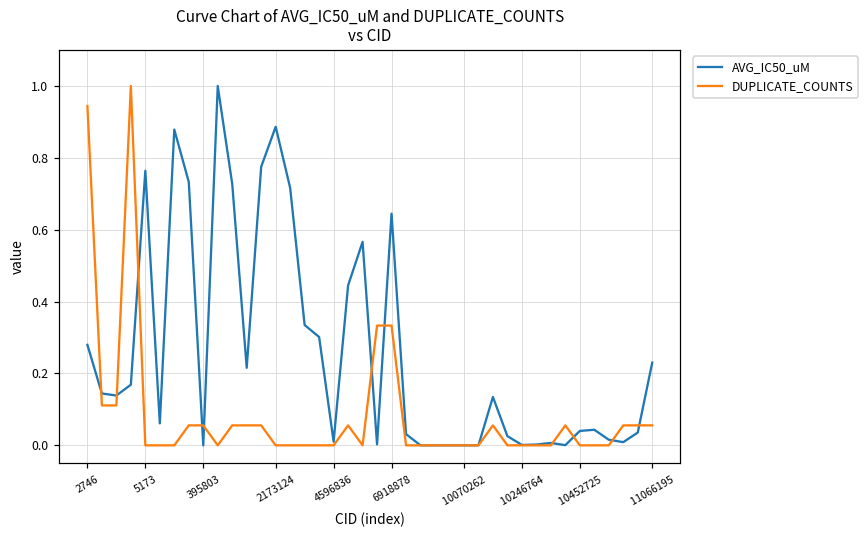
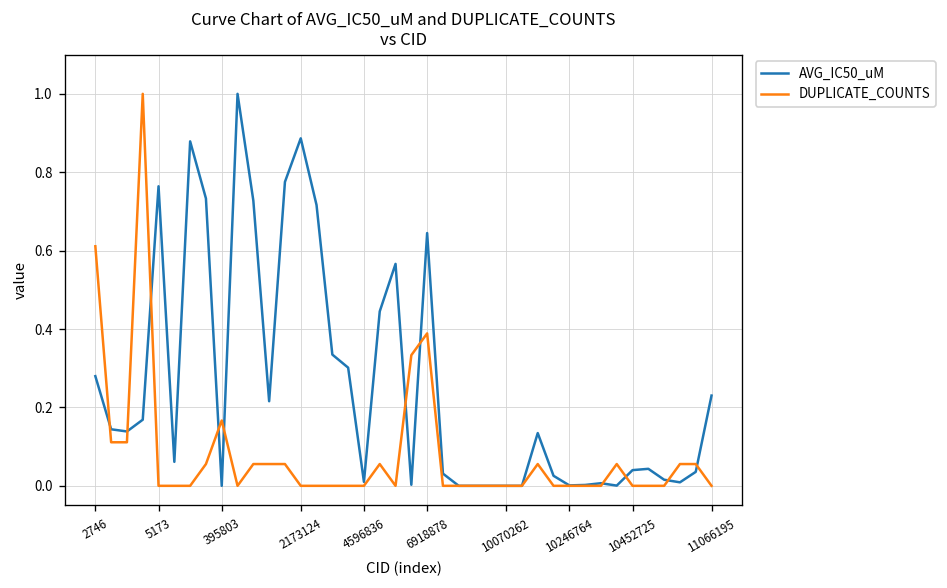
  {
    "AVG_IC50_uM": {
      "2746": 0.28,
      "5173": 0.76,
      "395803": 0.00,
      "2173124": 0.89,
      "4596836": 0.01,
      "6918878": 0.64,
      "10452725": 0.04,
      "11066195": 0.23
    },
    "DUPLICATE_COUNTS": {
-     "2746": 0.94,
+     "2746": 0.61,
      "5173": 0.00,
-     "395803": 0.06,
+     "395803": 0.17,
      "2173124": 0.00,
      "4596836": 0.00,
-     "6918878": 0.33,
+     "6918878": 0.39,
      "10452725": 0.00,
-     "11066195": 0.06
+     "11066195": 0.00
    }
  }
